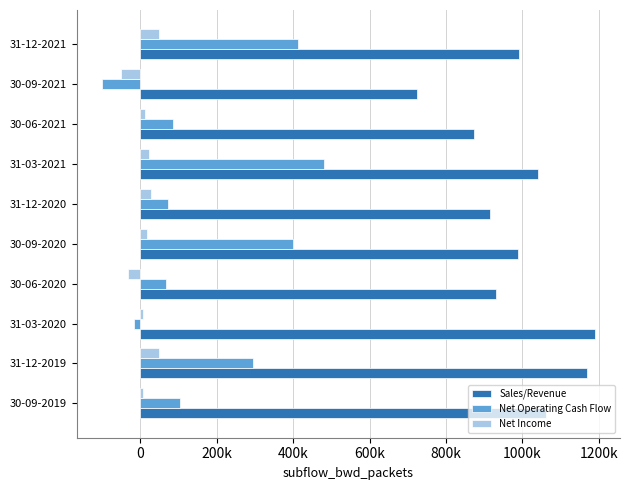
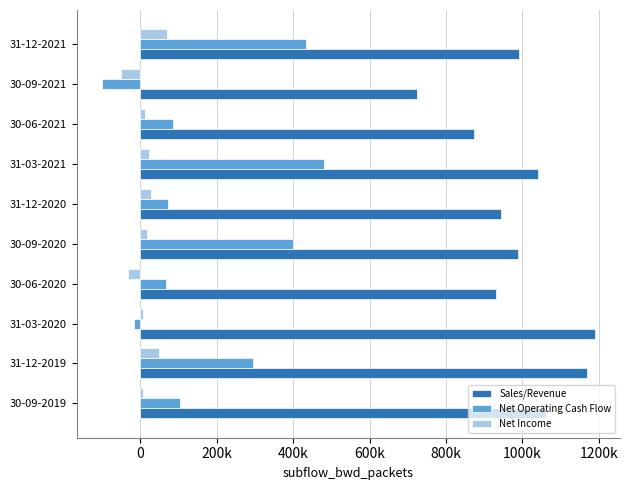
  {
    "Sales/Revenue": {
      "31-12-2021": 990000,
      "30-09-2021": 730000,
      "30-06-2021": 870000,
      "31-03-2021": 1040000,
-     "31-12-2020": 920000,
+     "31-12-2020": 940000,
      "30-09-2020": 990000,
      "30-06-2020": 930000,
      "31-03-2020": 1190000,
      "31-12-2019": 1170000
    },
    "Net Operating Cash Flow": {
-     "31-12-2021": 410000,
+     "31-12-2021": 430000,
      "30-09-2021": -100000,
      "30-06-2021": 80000,
      "31-03-2021": 480000,
      "31-12-2020": 70000,
      "30-09-2020": 400000,
      "30-06-2020": 70000,
      "31-03-2020": -20000,
      "31-12-2019": 300000,
      "30-09-2019": 100000
    },
    "Net Income": {
-     "31-12-2021": 50000,
+     "31-12-2021": 70000,
      "30-09-2021": -50000,
      "30-06-2021": 10000,
      "31-03-2021": 20000,
      "31-12-2020": 30000,
      "30-09-2020": 20000,
      "30-06-2020": -30000,
      "31-03-2020": 10000,
      "31-12-2019": 50000,
      "30-09-2019": 10000
    }
  }
